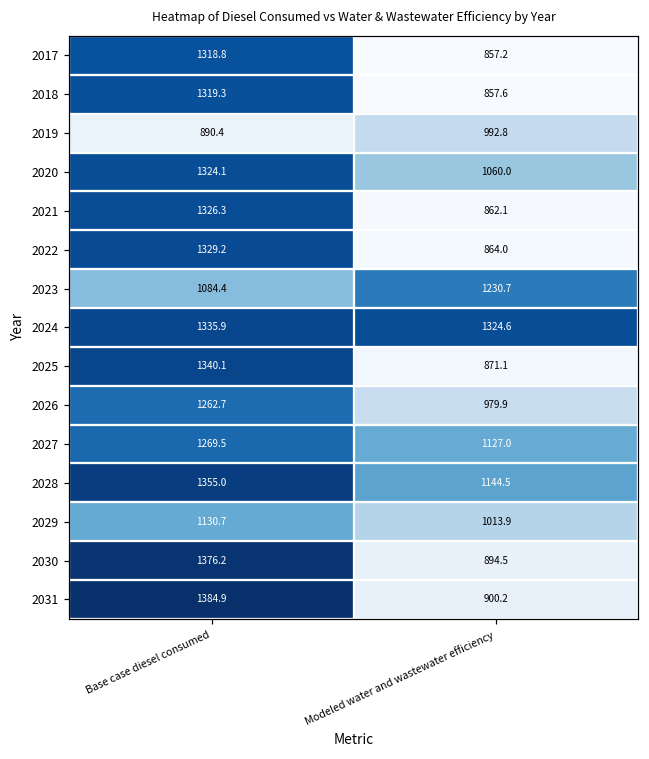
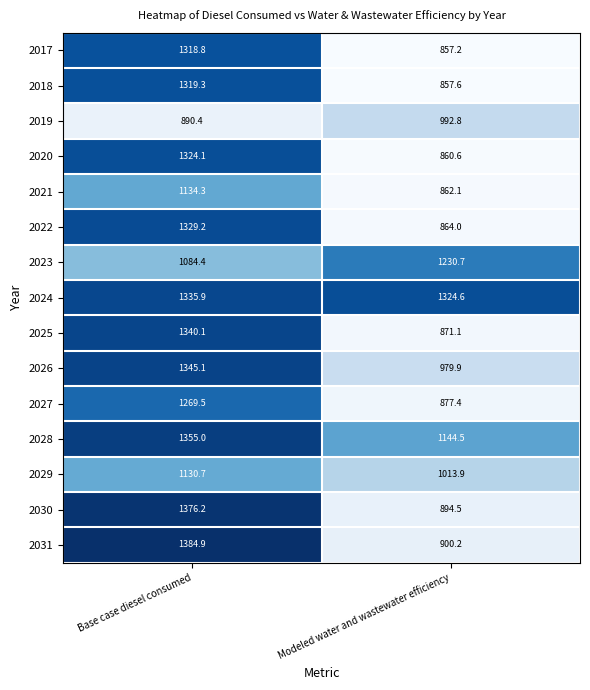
  {
    "2017": {
      "Base case diesel consumed": 1318.8,
      "Modeled water and wastewater efficiency": 857.2
    },
    "2018": {
      "Base case diesel consumed": 1319.3,
      "Modeled water and wastewater efficiency": 857.6
    },
    "2019": {
      "Base case diesel consumed": 890.4,
      "Modeled water and wastewater efficiency": 992.8
    },
    "2020": {
      "Base case diesel consumed": 1324.1,
-     "Modeled water and wastewater efficiency": 1060.0
+     "Modeled water and wastewater efficiency": 860.6
    },
    "2021": {
-     "Base case diesel consumed": 1326.3,
+     "Base case diesel consumed": 1134.3,
      "Modeled water and wastewater efficiency": 862.1
    },
    "2022": {
      "Base case diesel consumed": 1329.2,
      "Modeled water and wastewater efficiency": 864.0
    },
    "2023": {
      "Base case diesel consumed": 1084.4,
      "Modeled water and wastewater efficiency": 1230.7
    },
    "2024": {
      "Base case diesel consumed": 1335.9,
      "Modeled water and wastewater efficiency": 1324.6
    },
    "2025": {
      "Base case diesel consumed": 1340.1,
      "Modeled water and wastewater efficiency": 871.1
    },
    "2026": {
-     "Base case diesel consumed": 1262.7,
+     "Base case diesel consumed": 1345.1,
      "Modeled water and wastewater efficiency": 979.9
    },
    "2027": {
      "Base case diesel consumed": 1269.5,
-     "Modeled water and wastewater efficiency": 1127.0
+     "Modeled water and wastewater efficiency": 877.4
    },
    "2028": {
      "Base case diesel consumed": 1355.0,
      "Modeled water and wastewater efficiency": 1144.5
    },
    "2029": {
      "Base case diesel consumed": 1130.7,
      "Modeled water and wastewater efficiency": 1013.9
    },
    "2030": {
      "Base case diesel consumed": 1376.2,
      "Modeled water and wastewater efficiency": 894.5
    },
    "2031": {
      "Base case diesel consumed": 1384.9,
      "Modeled water and wastewater efficiency": 900.2
    }
  }
